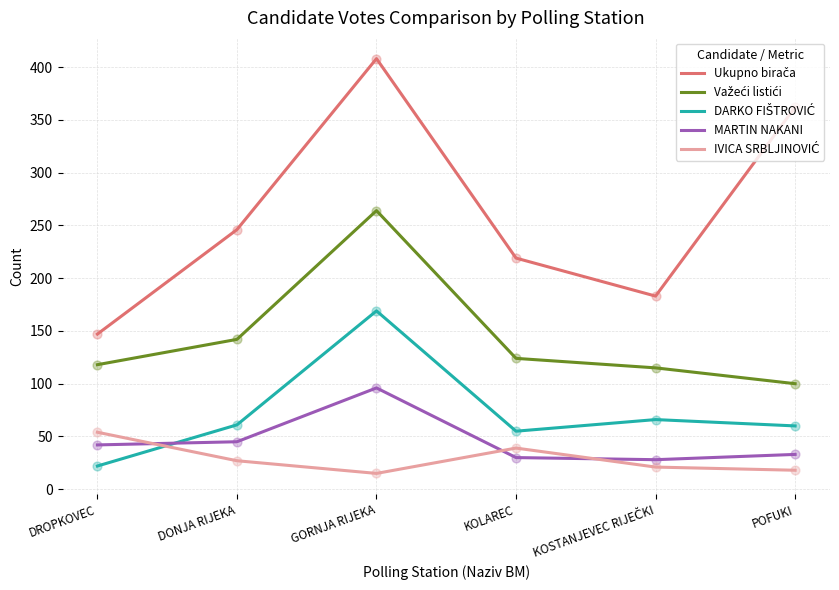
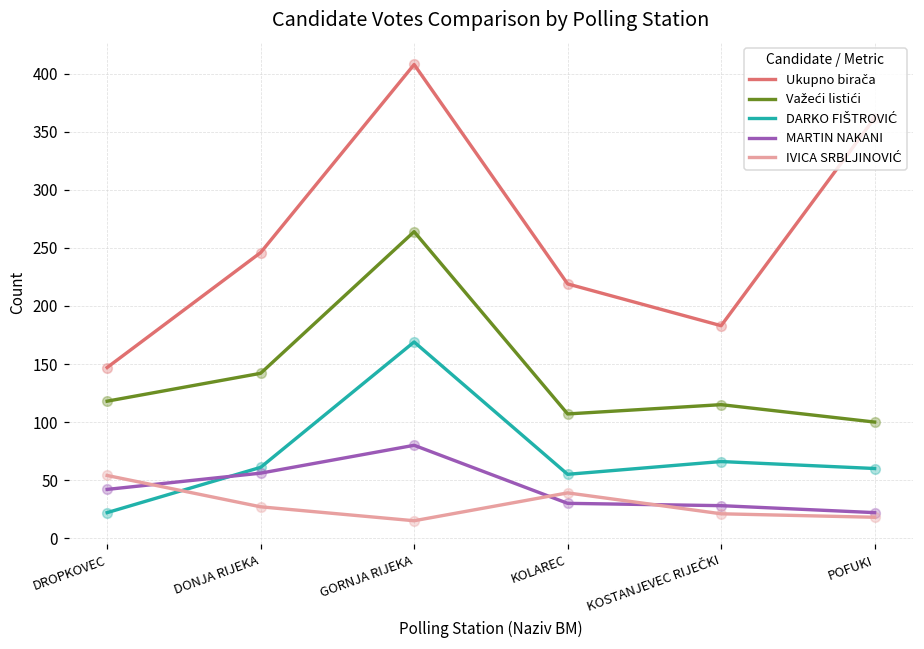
  {
    "Ukupno birača": {
      "DROPKOVEC": 147,
      "DONJA RIJEKA": 246,
      "GORNJA RIJEKA": 408,
      "KOLAREC": 219,
      "KOSTANJEVEC RIJEČKI": 183
    },
    "Važeći listići": {
      "DROPKOVEC": 118,
      "DONJA RIJEKA": 142,
      "GORNJA RIJEKA": 264,
-     "KOLAREC": 124,
+     "KOLAREC": 107,
      "KOSTANJEVEC RIJEČKI": 115,
      "POFUKI": 100
    },
    "DARKO FIŠTROVIĆ": {
      "DROPKOVEC": 22,
      "DONJA RIJEKA": 61,
      "GORNJA RIJEKA": 169,
      "KOLAREC": 55,
      "KOSTANJEVEC RIJEČKI": 66,
      "POFUKI": 60
    },
    "MARTIN NAKANI": {
      "DROPKOVEC": 42,
-     "DONJA RIJEKA": 45,
-     "GORNJA RIJEKA": 96,
+     "DONJA RIJEKA": 56,
+     "GORNJA RIJEKA": 80,
      "KOLAREC": 30,
      "KOSTANJEVEC RIJEČKI": 28,
-     "POFUKI": 33
+     "POFUKI": 22
    },
    "IVICA SRBLJINOVIĆ": {
      "DROPKOVEC": 54,
      "DONJA RIJEKA": 27,
      "GORNJA RIJEKA": 15,
      "KOLAREC": 39,
      "KOSTANJEVEC RIJEČKI": 21,
      "POFUKI": 18
    }
  }
